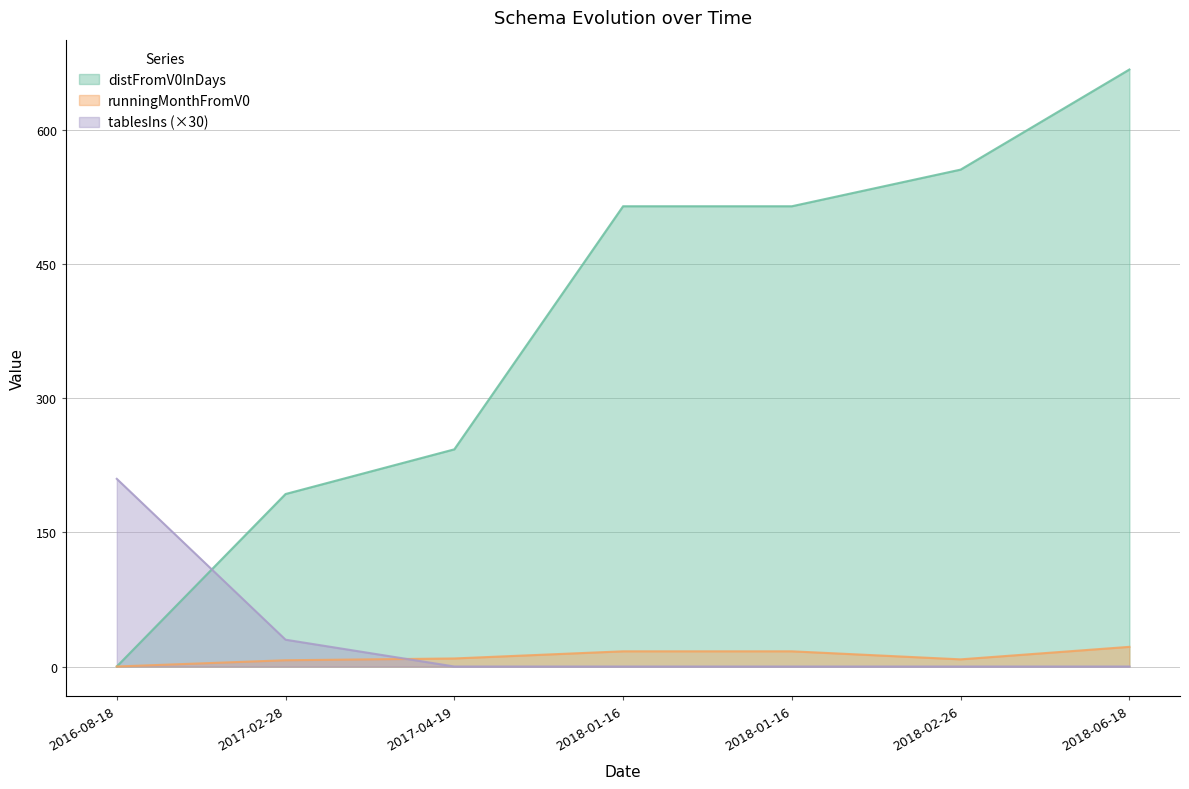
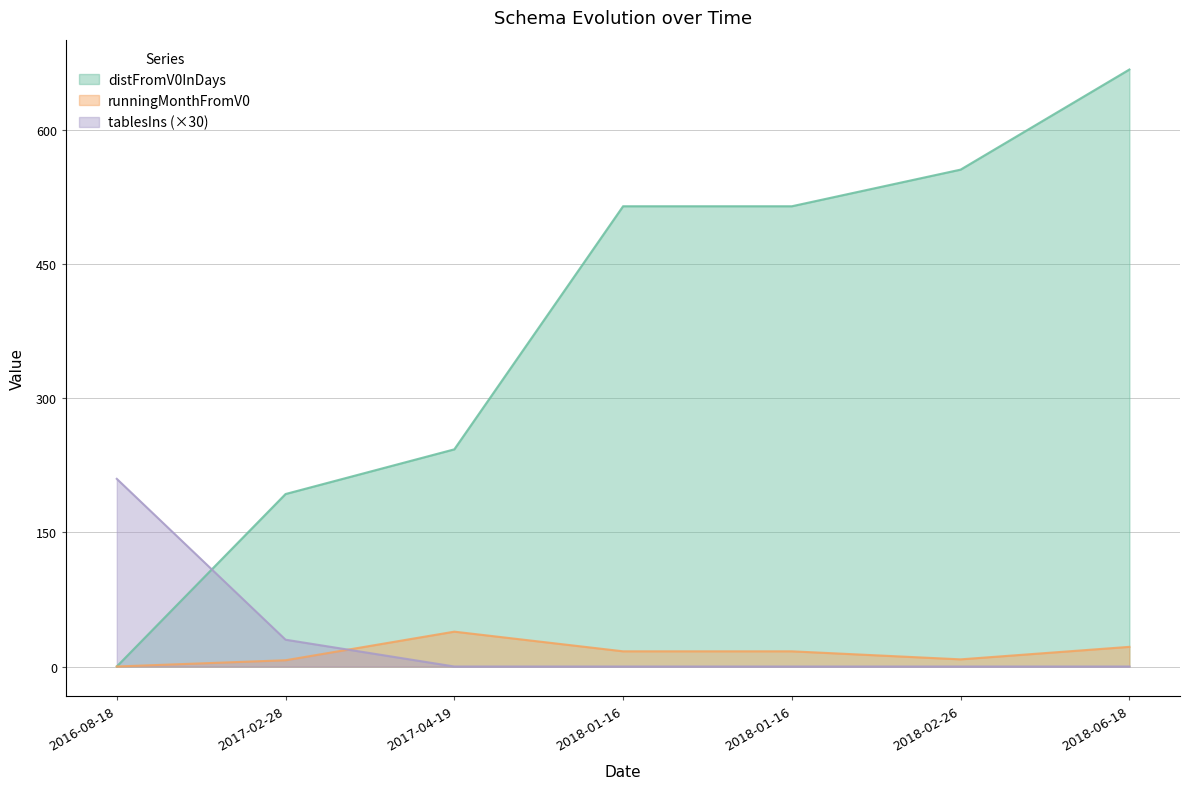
  {
    "runningMonthFromV0": {
      "2017-02-28": 10,
-     "2017-04-19": 10,
+     "2017-04-19": 40,
      "2018-02-26": 10,
      "2018-06-18": 20
    }
  }
